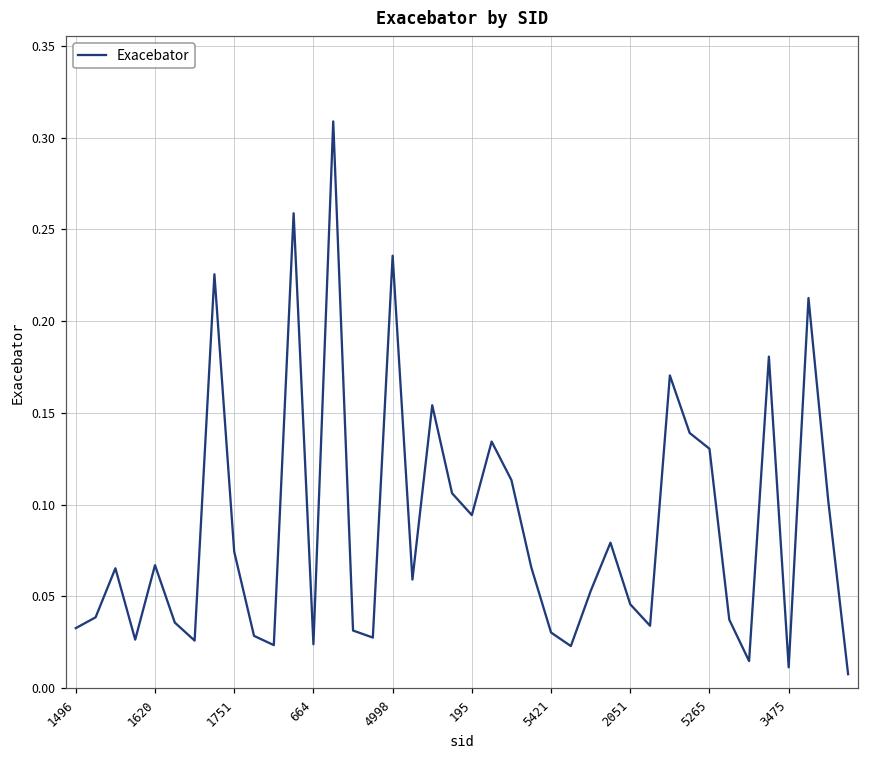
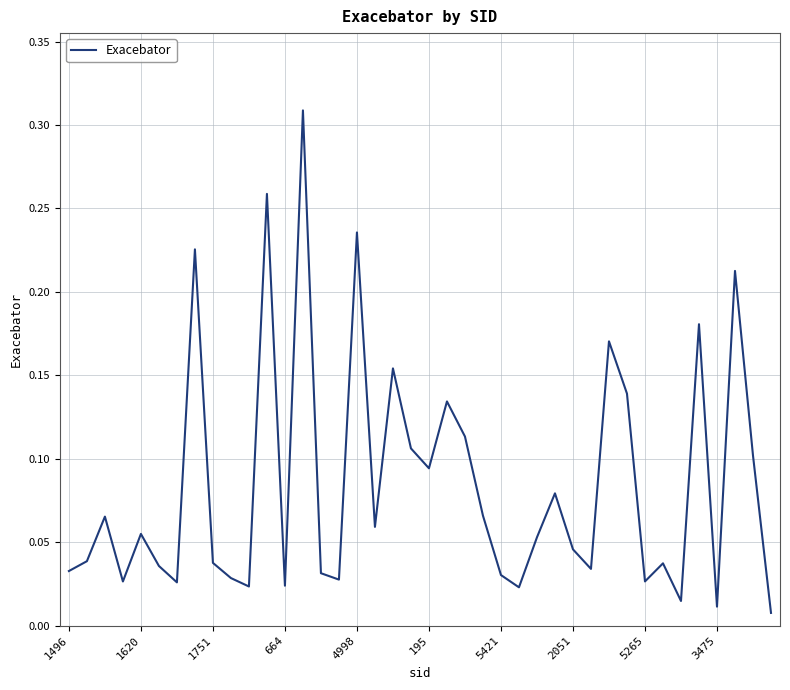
  {
    "1496": 0.033,
-   "1620": 0.067,
-   "1751": 0.074,
+   "1620": 0.055,
+   "1751": 0.038,
    "664": 0.024,
    "4998": 0.236,
    "195": 0.094,
    "5421": 0.030,
    "2051": 0.046,
-   "5265": 0.130,
+   "5265": 0.026,
    "3475": 0.011
  }
